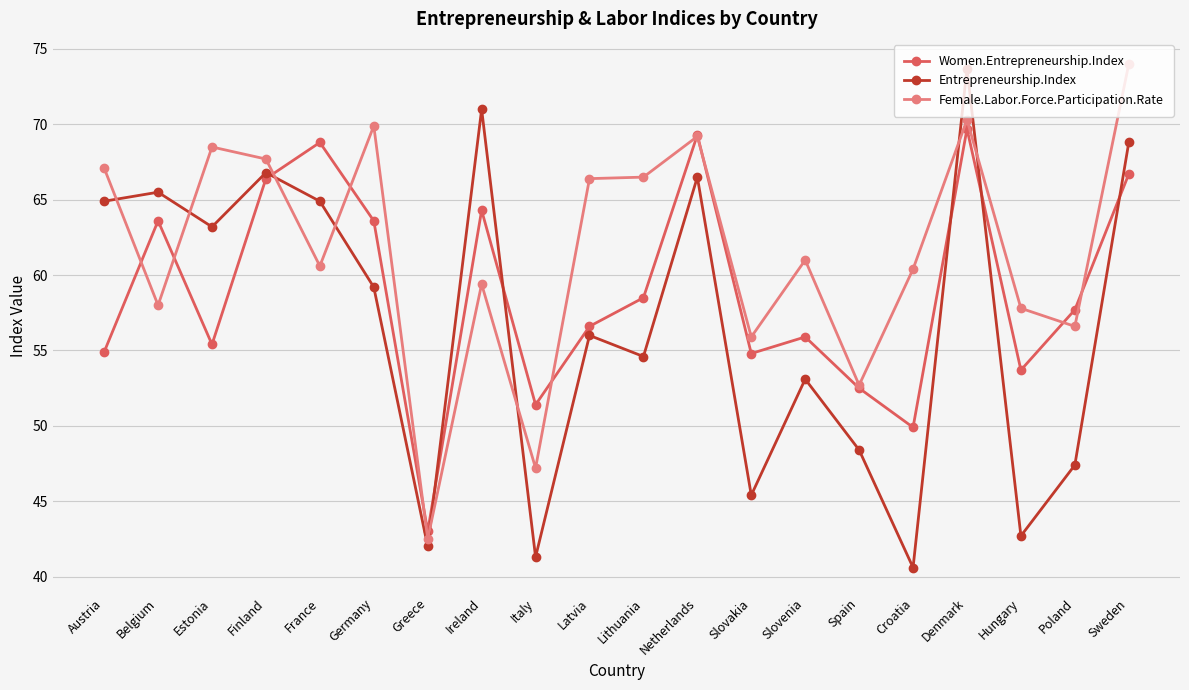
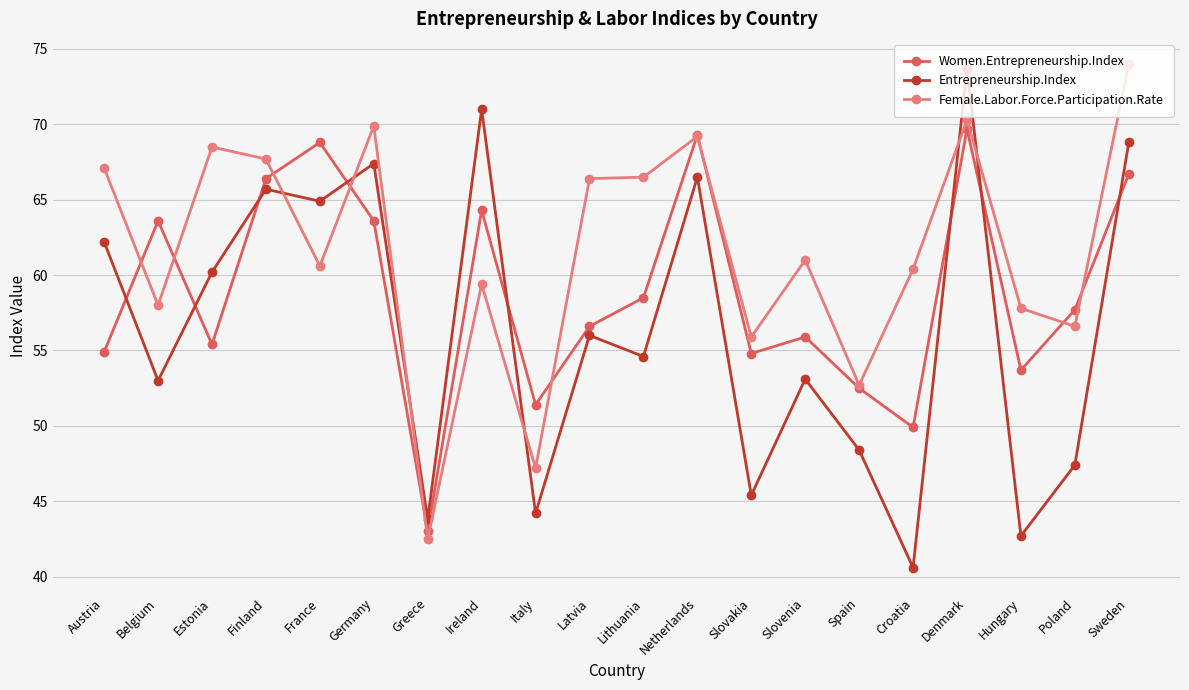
  {
    "Entrepreneurship.Index": {
-     "Austria": 64.9,
-     "Belgium": 65.5,
-     "Estonia": 63.2,
-     "Finland": 66.8,
+     "Austria": 62.2,
+     "Belgium": 53.0,
+     "Estonia": 60.2,
+     "Finland": 65.7,
      "France": 64.9,
-     "Germany": 59.2,
-     "Greece": 42.0,
+     "Germany": 67.4,
+     "Greece": 43.8,
      "Ireland": 71.0,
-     "Italy": 41.3,
+     "Italy": 44.2,
      "Latvia": 56.0,
      "Lithuania": 54.6,
      "Netherlands": 66.5,
      "Slovakia": 45.4,
      "Slovenia": 53.1,
      "Spain": 48.4,
      "Croatia": 40.6,
      "Hungary": 42.7,
      "Poland": 47.4,
      "Sweden": 68.8
    }
  }
